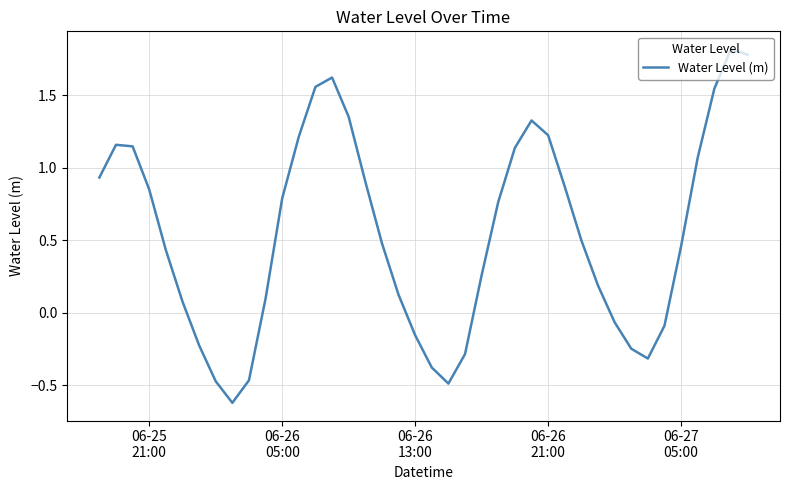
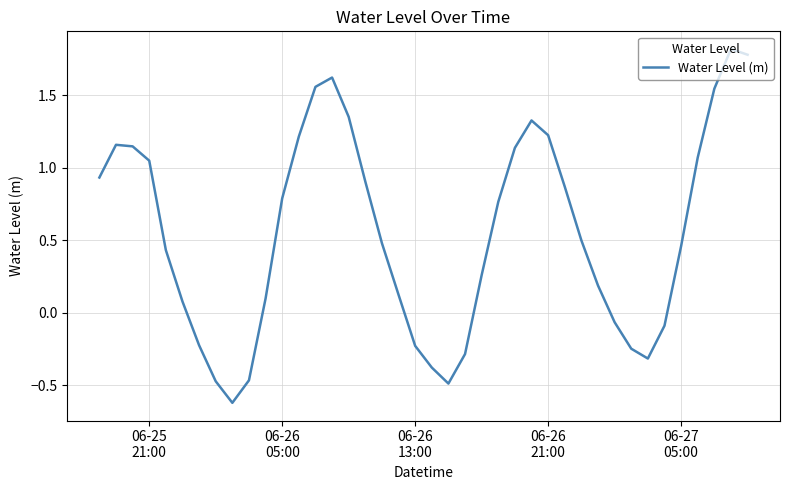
  {
-   "06-25 21:00": 0.85,
+   "06-25 21:00": 1.05,
    "06-26 05:00": 0.79,
-   "06-26 13:00": -0.16,
+   "06-26 13:00": -0.23,
    "06-26 21:00": 1.22,
    "06-27 05:00": 0.46
  }
